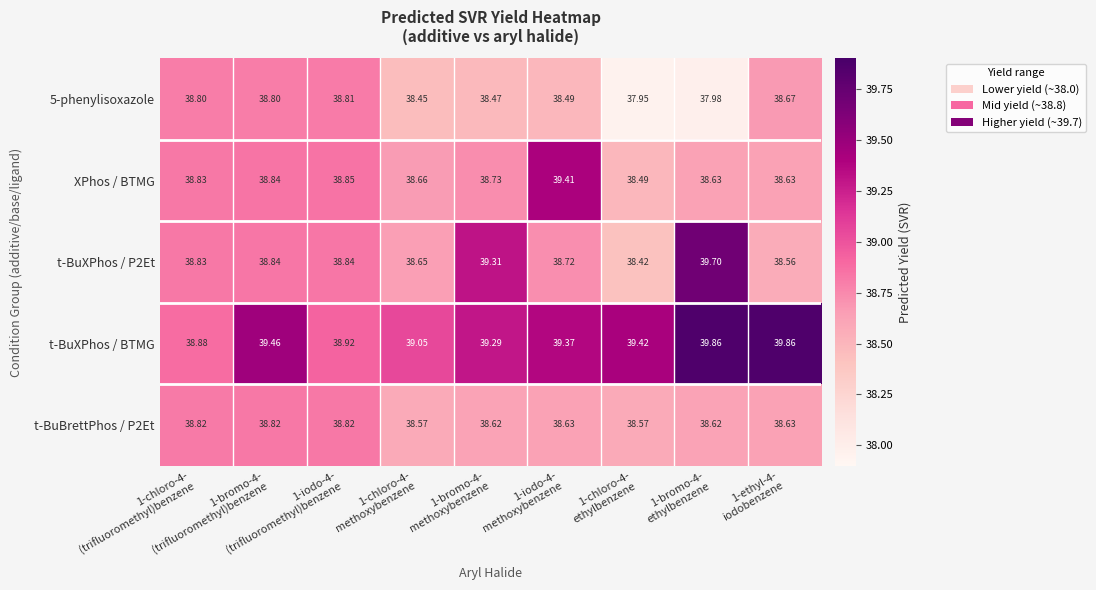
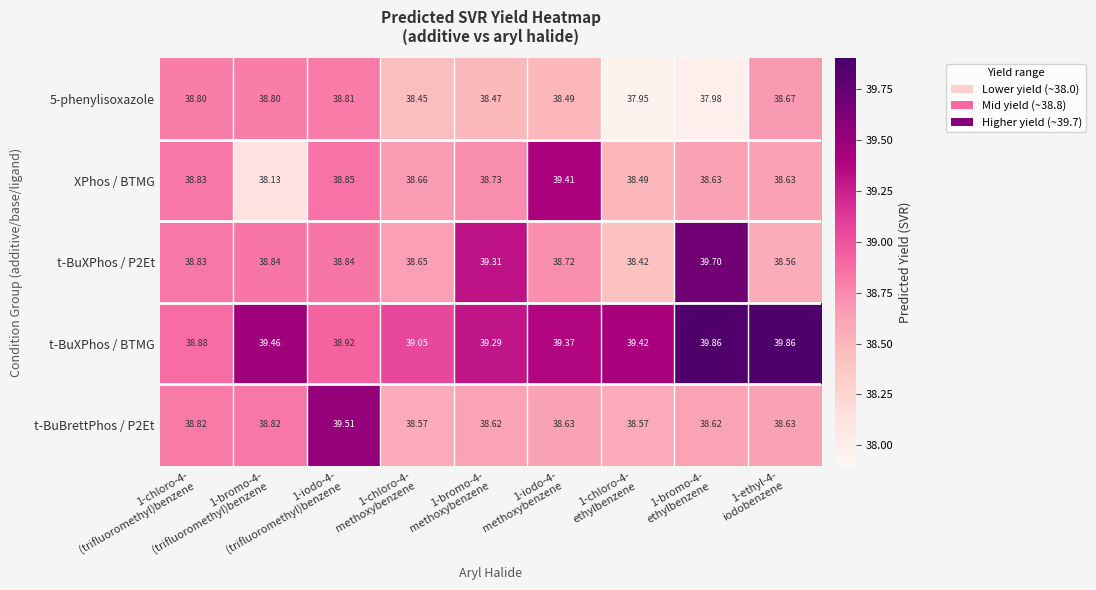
  {
    "5-phenylisoxazole": {
      "1-chloro-4- (trifluoromethyl)benzene": 38.80,
      "1-bromo-4- (trifluoromethyl)benzene": 38.80,
      "1-iodo-4- (trifluoromethyl)benzene": 38.81,
      "1-chloro-4- methoxybenzene": 38.45,
      "1-bromo-4- methoxybenzene": 38.47,
      "1-iodo-4- methoxybenzene": 38.49,
      "1-chloro-4- ethylbenzene": 37.95,
      "1-bromo-4- ethylbenzene": 37.98,
      "1-ethyl-4- iodobenzene": 38.67
    },
    "XPhos / BTMG": {
      "1-chloro-4- (trifluoromethyl)benzene": 38.83,
-     "1-bromo-4- (trifluoromethyl)benzene": 38.84,
+     "1-bromo-4- (trifluoromethyl)benzene": 38.13,
      "1-iodo-4- (trifluoromethyl)benzene": 38.85,
      "1-chloro-4- methoxybenzene": 38.66,
      "1-bromo-4- methoxybenzene": 38.73,
      "1-iodo-4- methoxybenzene": 39.41,
      "1-chloro-4- ethylbenzene": 38.49,
      "1-bromo-4- ethylbenzene": 38.63,
      "1-ethyl-4- iodobenzene": 38.63
    },
    "t-BuXPhos / P2Et": {
      "1-chloro-4- (trifluoromethyl)benzene": 38.83,
      "1-bromo-4- (trifluoromethyl)benzene": 38.84,
      "1-iodo-4- (trifluoromethyl)benzene": 38.84,
      "1-chloro-4- methoxybenzene": 38.65,
      "1-bromo-4- methoxybenzene": 39.31,
      "1-iodo-4- methoxybenzene": 38.72,
      "1-chloro-4- ethylbenzene": 38.42,
      "1-bromo-4- ethylbenzene": 39.70,
      "1-ethyl-4- iodobenzene": 38.56
    },
    "t-BuXPhos / BTMG": {
      "1-chloro-4- (trifluoromethyl)benzene": 38.88,
      "1-bromo-4- (trifluoromethyl)benzene": 39.46,
      "1-iodo-4- (trifluoromethyl)benzene": 38.92,
      "1-chloro-4- methoxybenzene": 39.05,
      "1-bromo-4- methoxybenzene": 39.29,
      "1-iodo-4- methoxybenzene": 39.37,
      "1-chloro-4- ethylbenzene": 39.42,
      "1-bromo-4- ethylbenzene": 39.86,
      "1-ethyl-4- iodobenzene": 39.86
    },
    "t-BuBrettPhos / P2Et": {
      "1-chloro-4- (trifluoromethyl)benzene": 38.82,
      "1-bromo-4- (trifluoromethyl)benzene": 38.82,
-     "1-iodo-4- (trifluoromethyl)benzene": 38.82,
+     "1-iodo-4- (trifluoromethyl)benzene": 39.51,
      "1-chloro-4- methoxybenzene": 38.57,
      "1-bromo-4- methoxybenzene": 38.62,
      "1-iodo-4- methoxybenzene": 38.63,
      "1-chloro-4- ethylbenzene": 38.57,
      "1-bromo-4- ethylbenzene": 38.62,
      "1-ethyl-4- iodobenzene": 38.63
    }
  }
